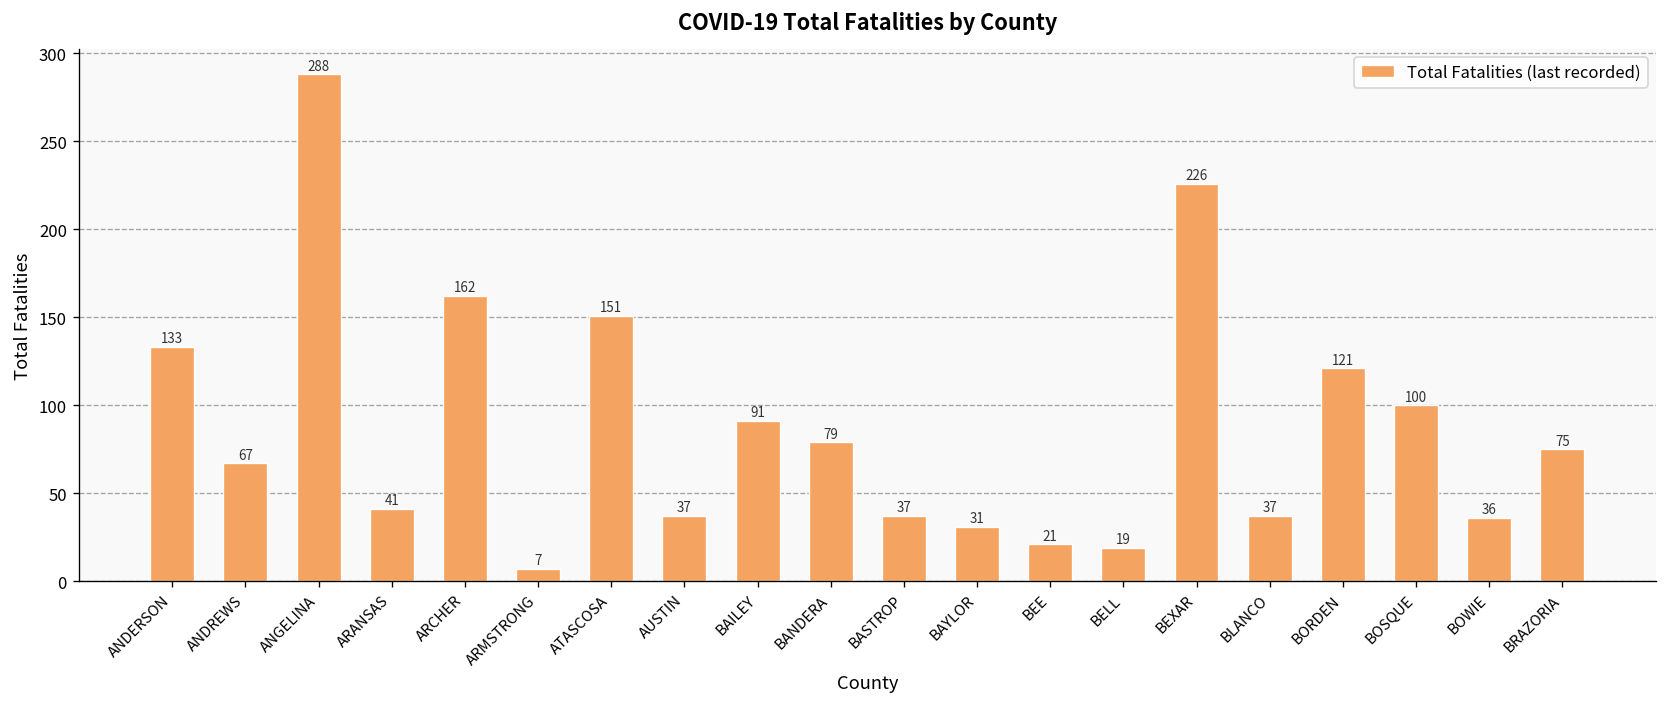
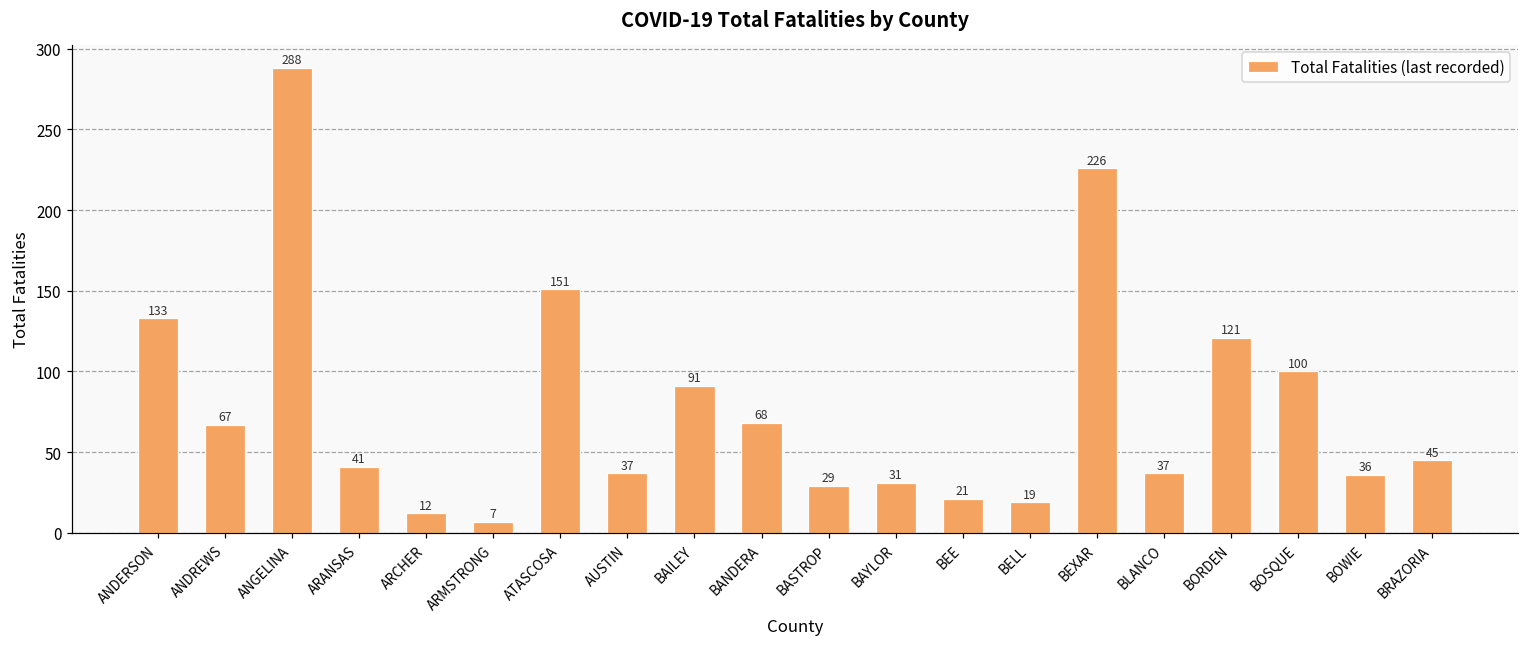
  {
    "ANDERSON": 133,
    "ANDREWS": 67,
    "ANGELINA": 288,
    "ARANSAS": 41,
-   "ARCHER": 162,
+   "ARCHER": 12,
    "ARMSTRONG": 7,
    "ATASCOSA": 151,
    "AUSTIN": 37,
    "BAILEY": 91,
-   "BANDERA": 79,
-   "BASTROP": 37,
+   "BANDERA": 68,
+   "BASTROP": 29,
    "BAYLOR": 31,
    "BEE": 21,
    "BELL": 19,
    "BEXAR": 226,
    "BLANCO": 37,
    "BORDEN": 121,
    "BOSQUE": 100,
    "BOWIE": 36,
-   "BRAZORIA": 75
+   "BRAZORIA": 45
  }
